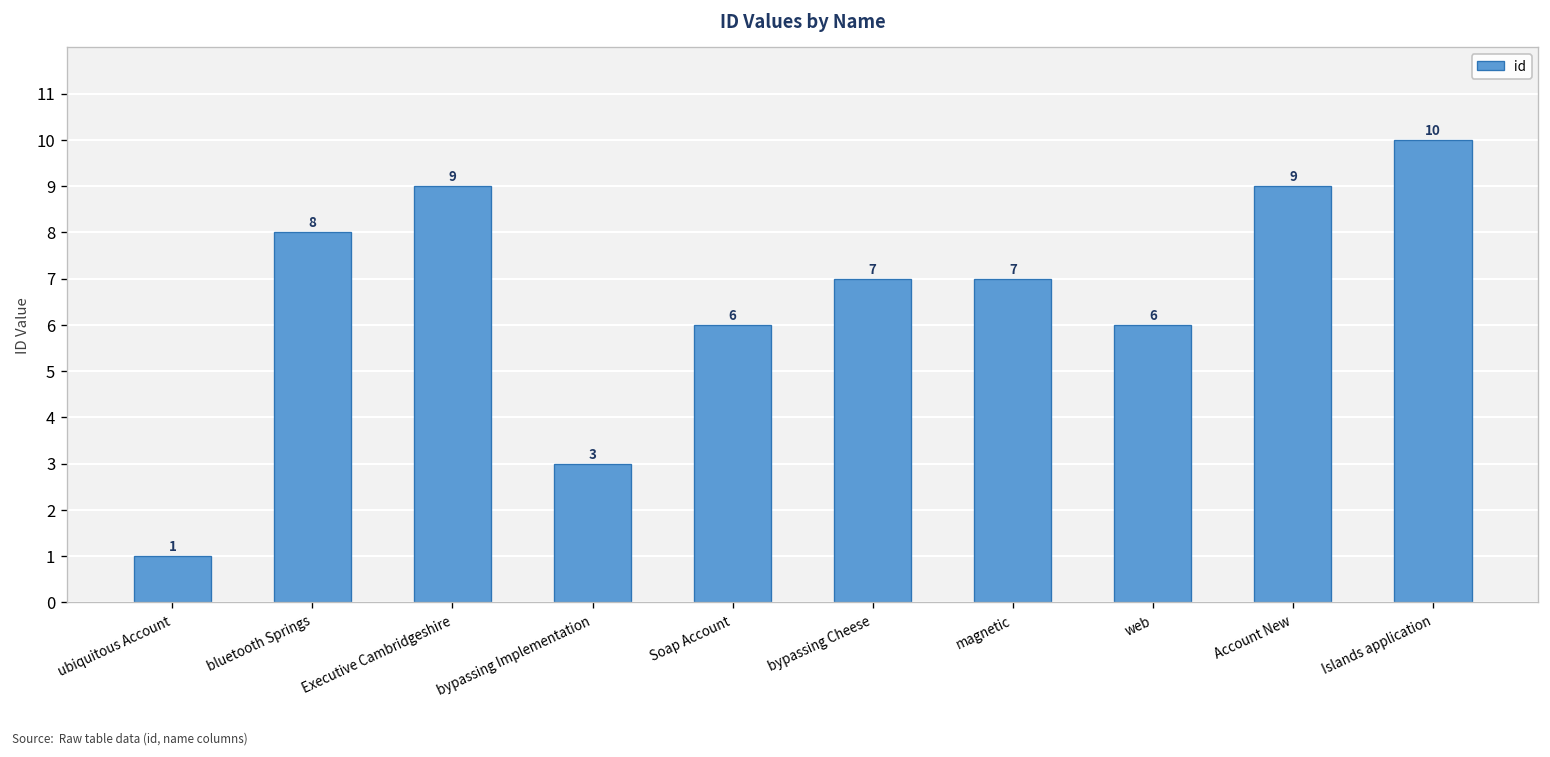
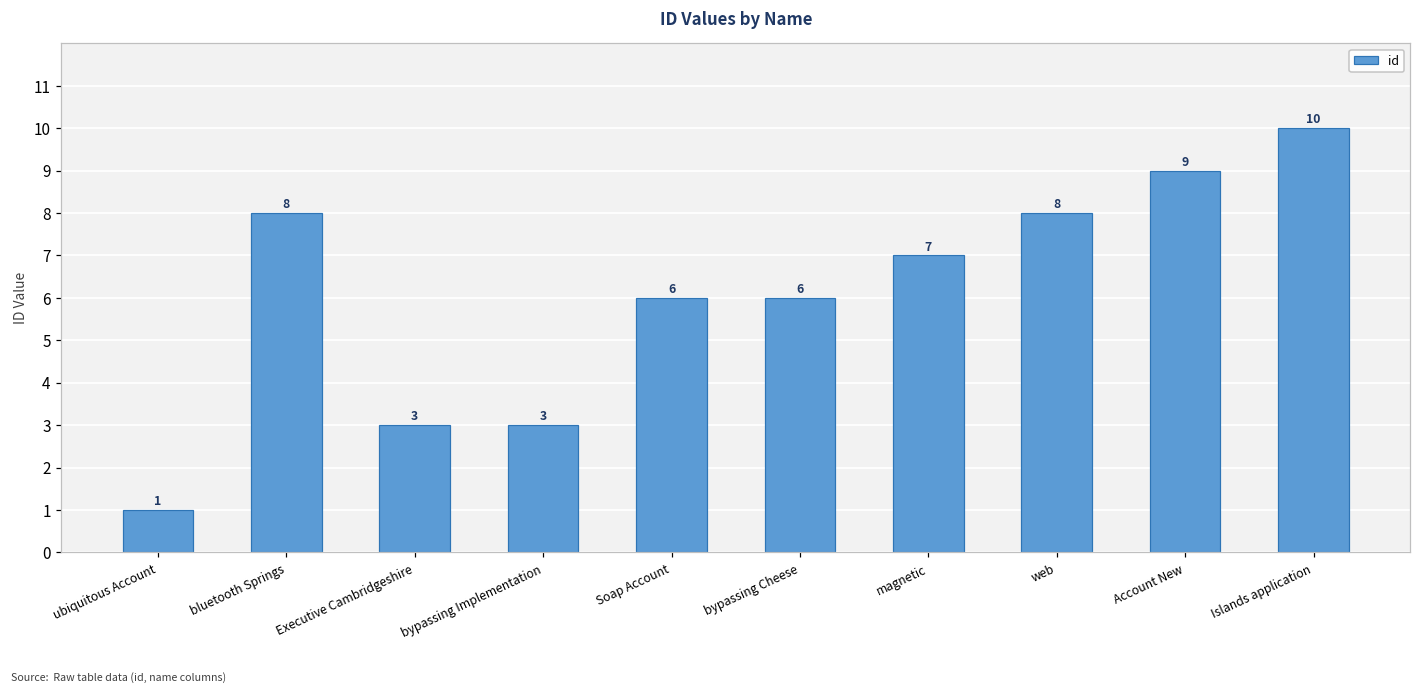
  {
    "ubiquitous Account": 1,
    "bluetooth Springs": 8,
-   "Executive Cambridgeshire": 9,
+   "Executive Cambridgeshire": 3,
    "bypassing Implementation": 3,
    "Soap Account": 6,
-   "bypassing Cheese": 7,
+   "bypassing Cheese": 6,
    "magnetic": 7,
-   "web": 6,
+   "web": 8,
    "Account New": 9,
    "Islands application": 10
  }
